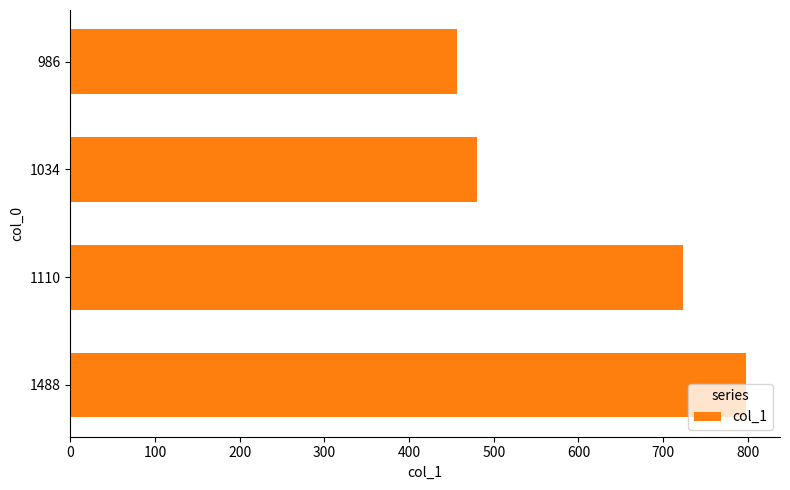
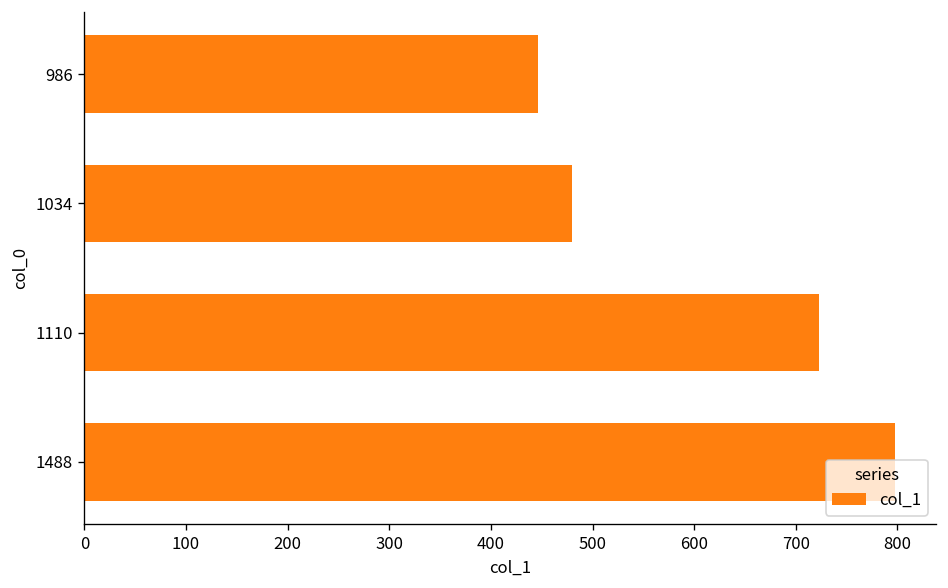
  {
-   "986": 460,
+   "986": 450,
    "1034": 480,
    "1110": 720
  }
